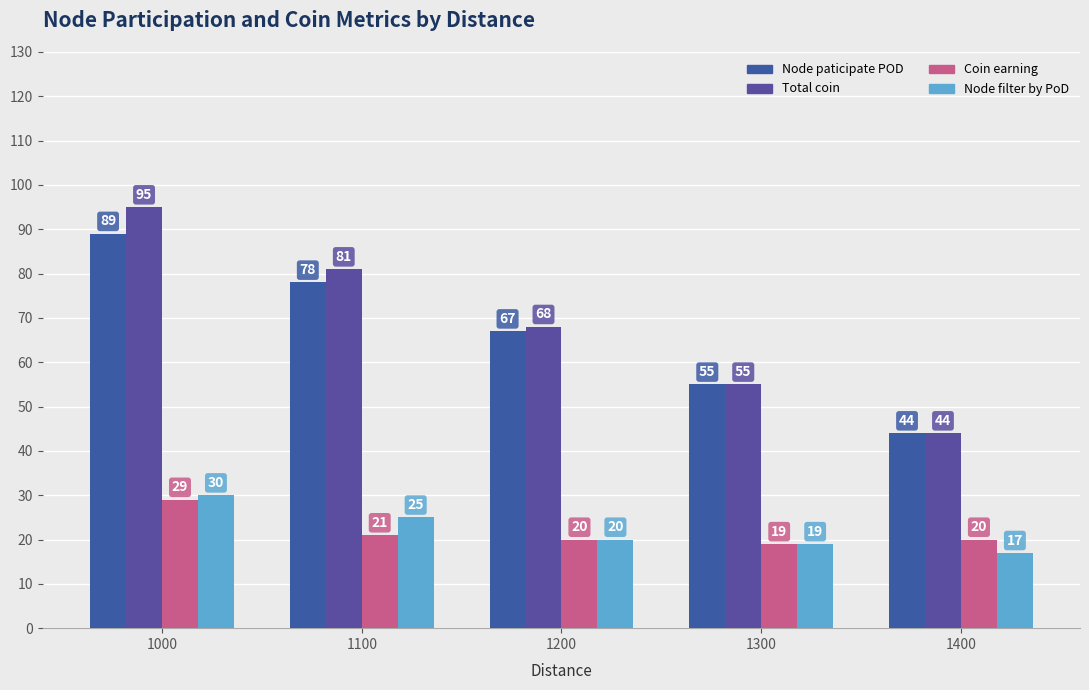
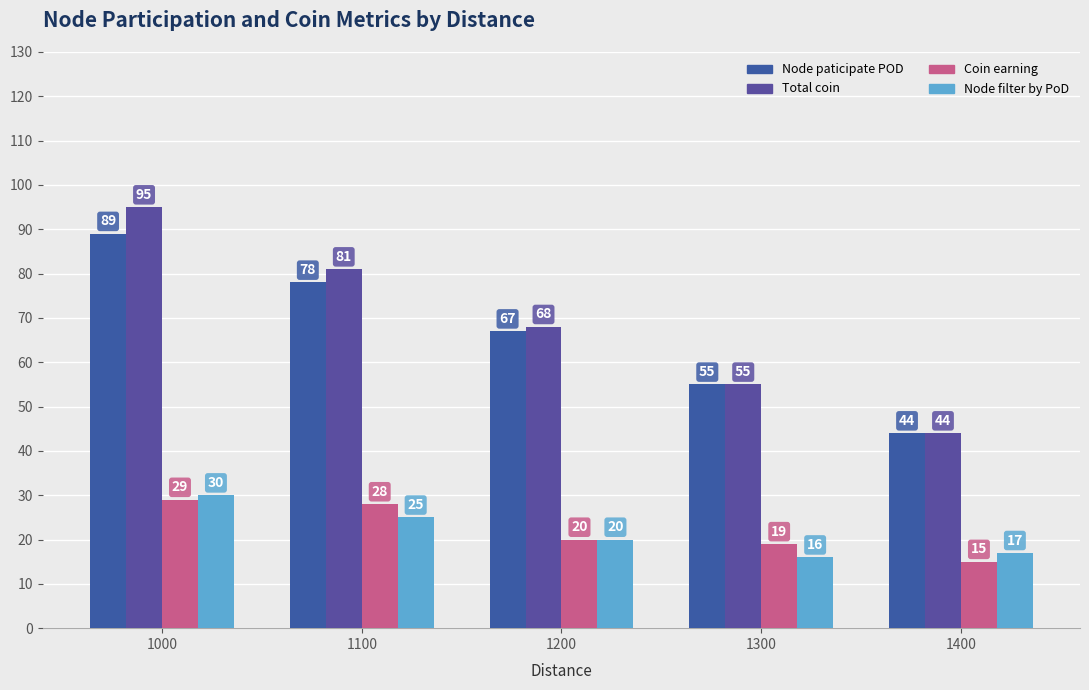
  {
    "Coin earning": {
-     "1100": 21,
-     "1400": 20
+     "1100": 28,
+     "1400": 15
    },
    "Node filter by PoD": {
-     "1300": 19
+     "1300": 16
    }
  }
